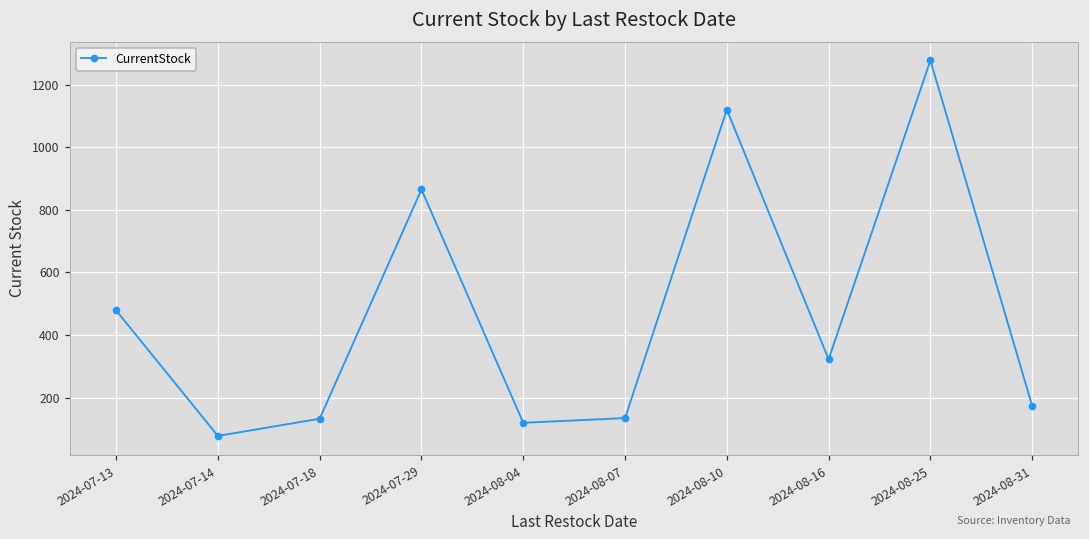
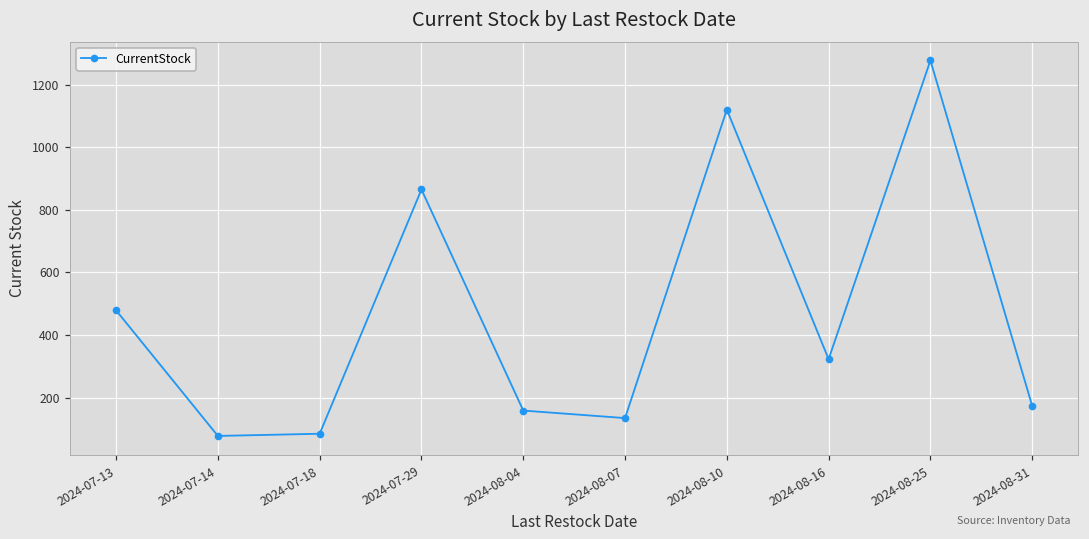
  {
    "2024-07-13": 480,
    "2024-07-14": 80,
-   "2024-07-18": 130,
+   "2024-07-18": 90,
    "2024-07-29": 870,
-   "2024-08-04": 120,
+   "2024-08-04": 160,
    "2024-08-07": 140,
    "2024-08-10": 1120,
    "2024-08-16": 320,
    "2024-08-25": 1280,
    "2024-08-31": 170
  }
